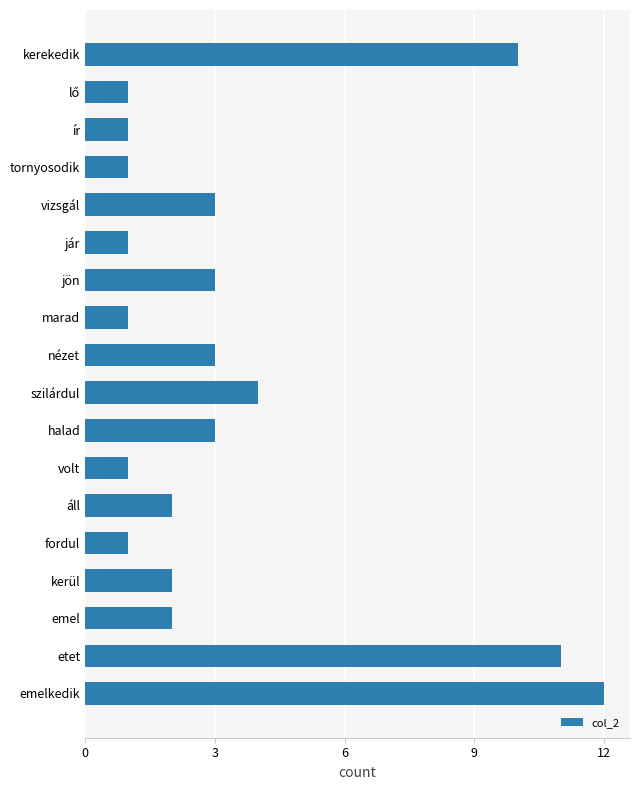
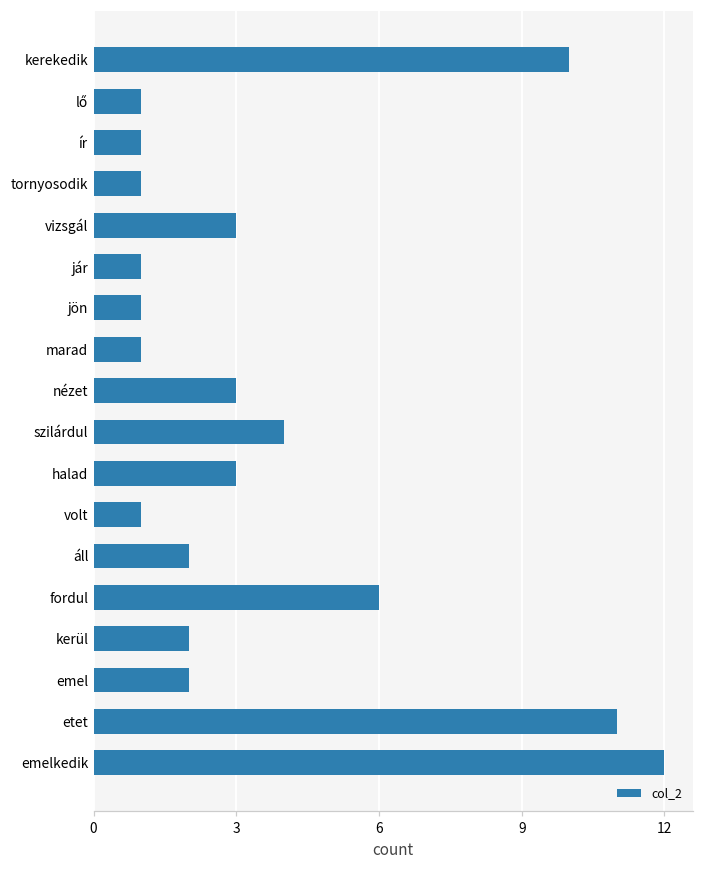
  {
    "kerekedik": 10,
    "lő": 1,
    "ír": 1,
    "tornyosodik": 1,
    "vizsgál": 3,
    "jár": 1,
-   "jön": 3,
+   "jön": 1,
    "marad": 1,
    "nézet": 3,
    "szilárdul": 4,
    "halad": 3,
    "volt": 1,
    "áll": 2,
-   "fordul": 1,
+   "fordul": 6,
    "kerül": 2,
    "emel": 2,
    "etet": 11,
    "emelkedik": 12
  }
